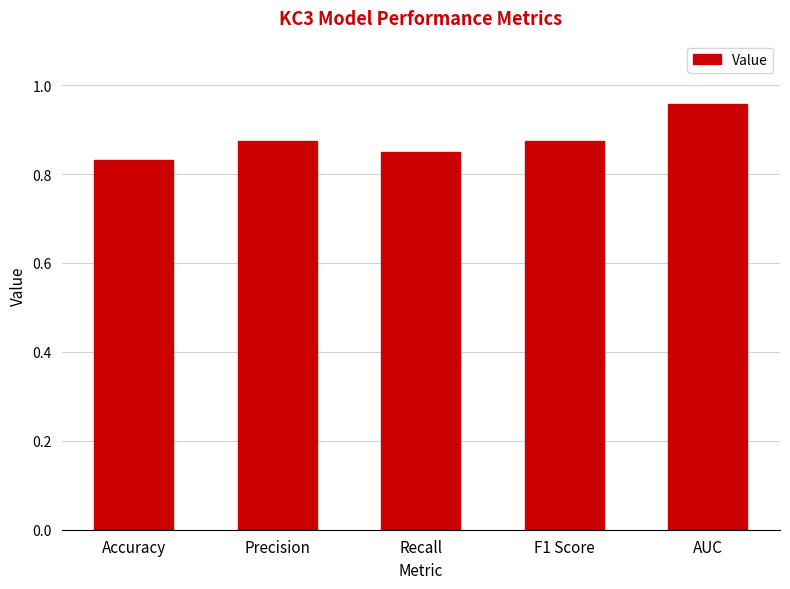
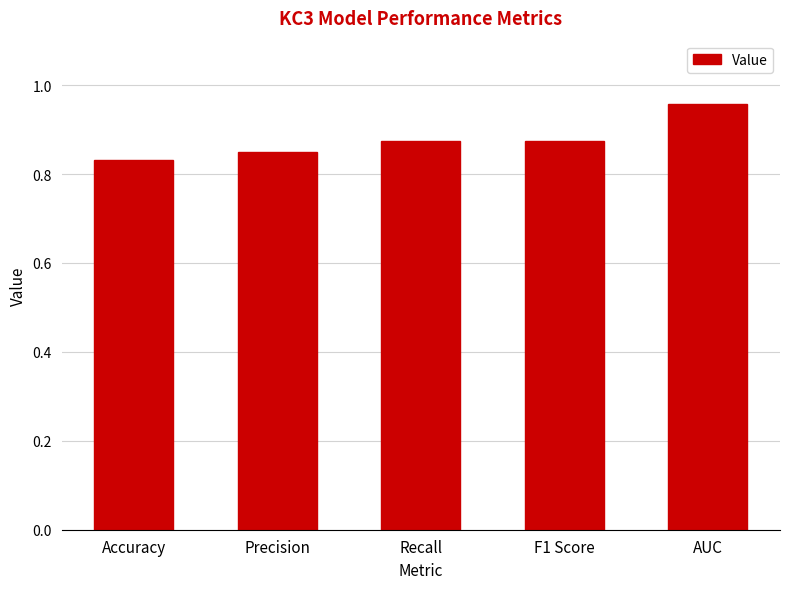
  {
    "Accuracy": 0.83,
-   "Precision": 0.88,
-   "Recall": 0.85,
+   "Precision": 0.85,
+   "Recall": 0.88,
    "F1 Score": 0.88,
    "AUC": 0.96
  }
